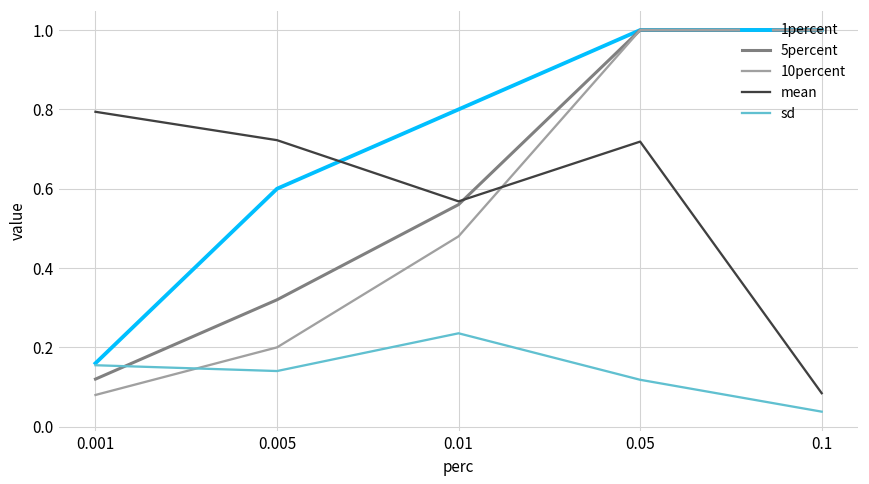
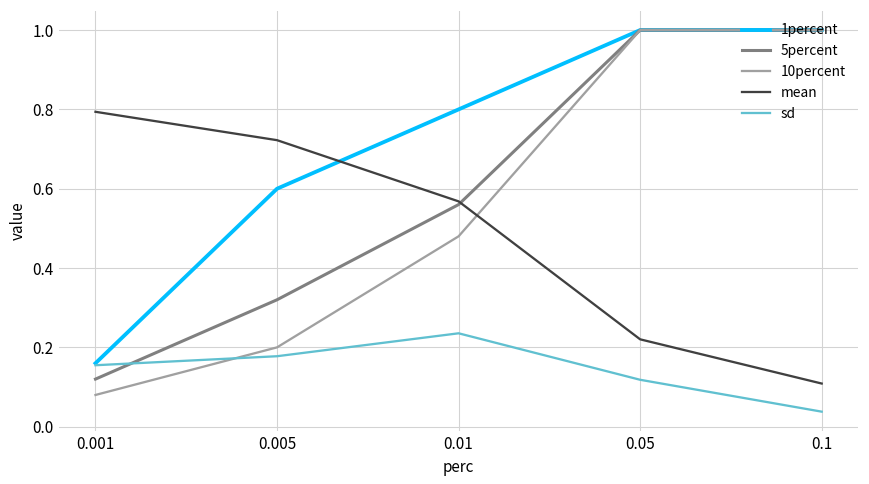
  {
    "1percent": {
      "0.005": 0.60,
      "0.01": 0.80
    },
    "mean": {
      "0.001": 0.79,
      "0.005": 0.72,
      "0.01": 0.57,
-     "0.05": 0.72,
-     "0.1": 0.08
+     "0.05": 0.22,
+     "0.1": 0.11
    },
    "sd": {
-     "0.005": 0.14,
+     "0.005": 0.18,
      "0.01": 0.24,
      "0.05": 0.12,
      "0.1": 0.04
    }
  }
